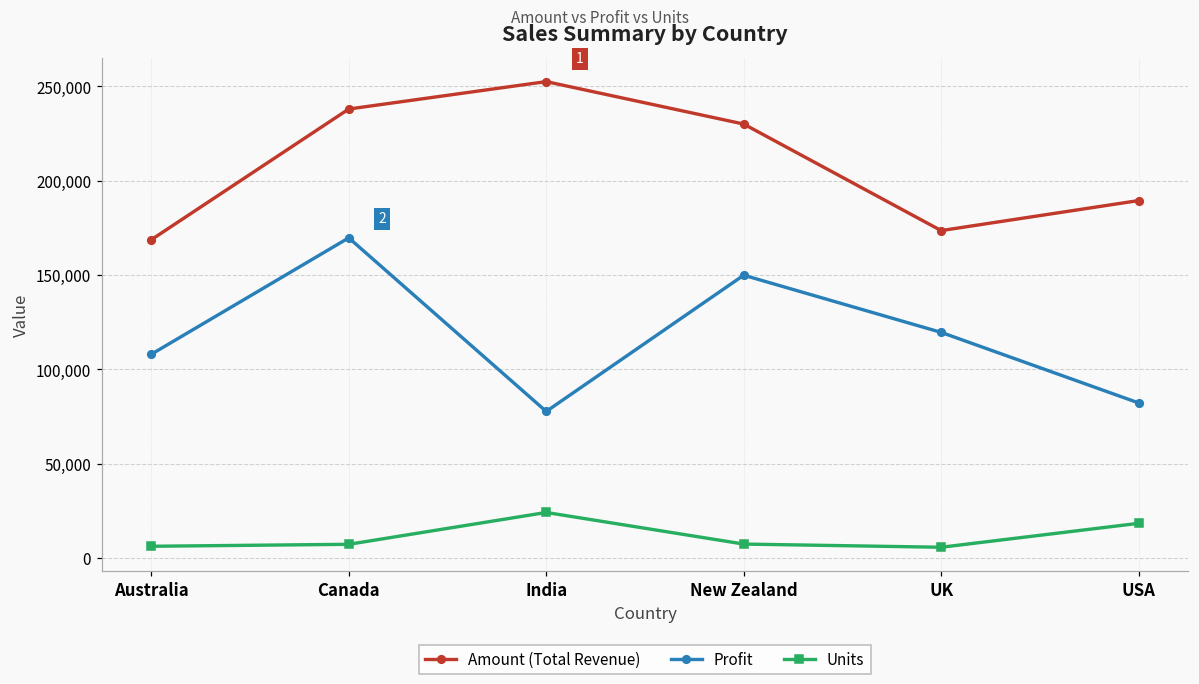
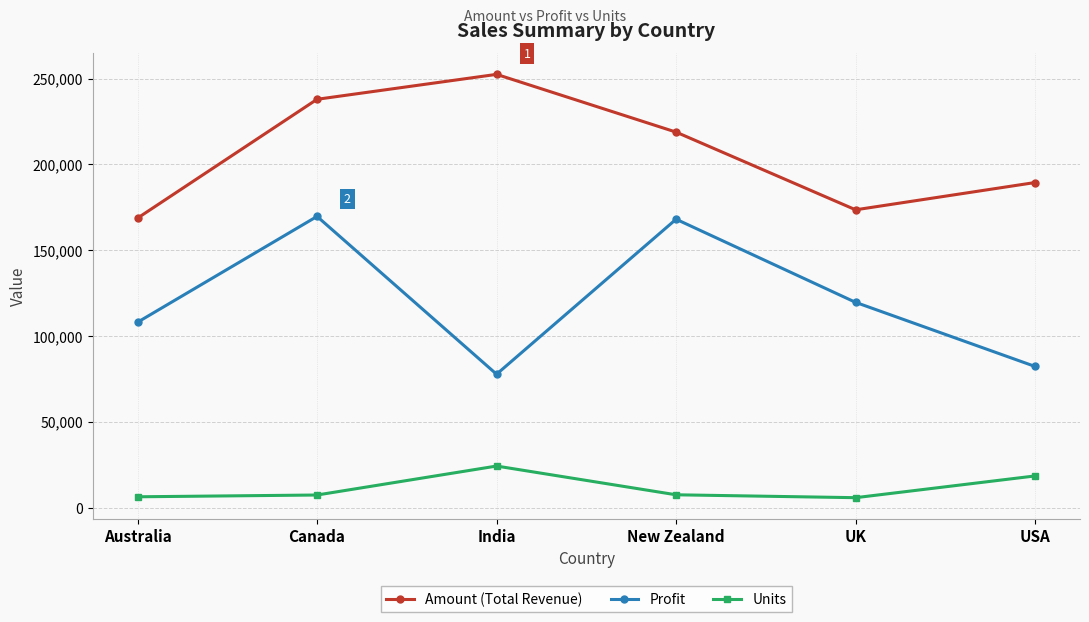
  {
    "Amount (Total Revenue)": {
      "Australia": "169,000",
      "Canada": "238,000",
      "India": "252,000",
-     "New Zealand": "230,000",
+     "New Zealand": "219,000",
      "UK": "174,000",
      "USA": "189,000"
    },
    "Profit": {
      "Australia": "108,000",
      "Canada": "170,000",
      "India": "78,000",
-     "New Zealand": "150,000",
+     "New Zealand": "168,000",
      "UK": "120,000",
      "USA": "82,000"
    },
    "Units": {
      "Australia": "6,000",
      "Canada": "7,000",
      "India": "24,000",
      "New Zealand": "7,000",
      "UK": "6,000",
      "USA": "18,000"
    }
  }
